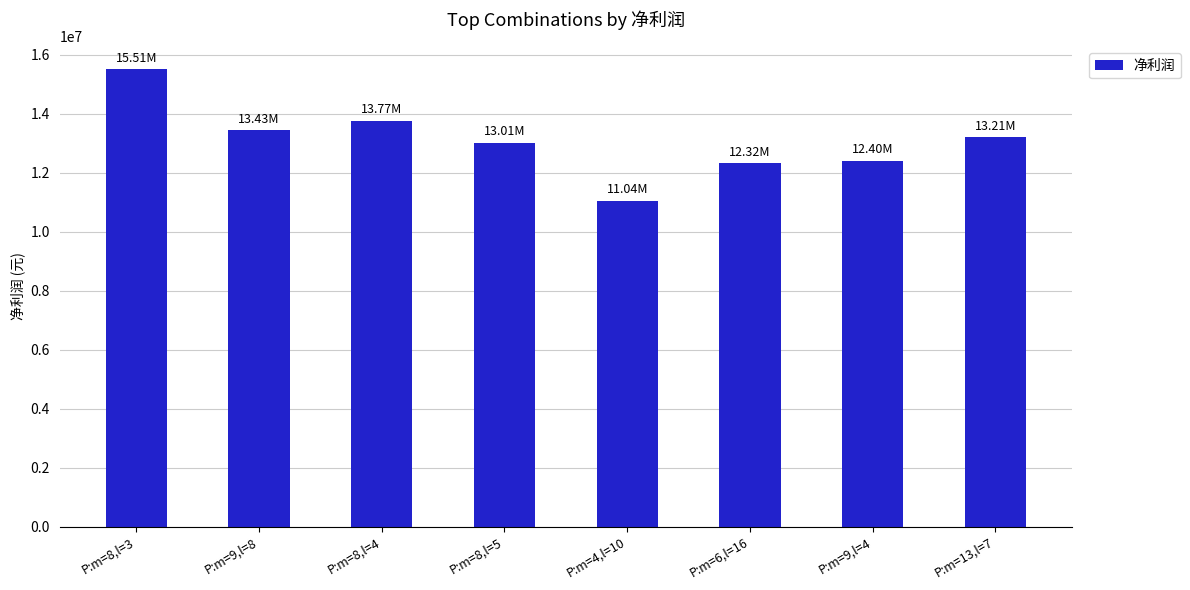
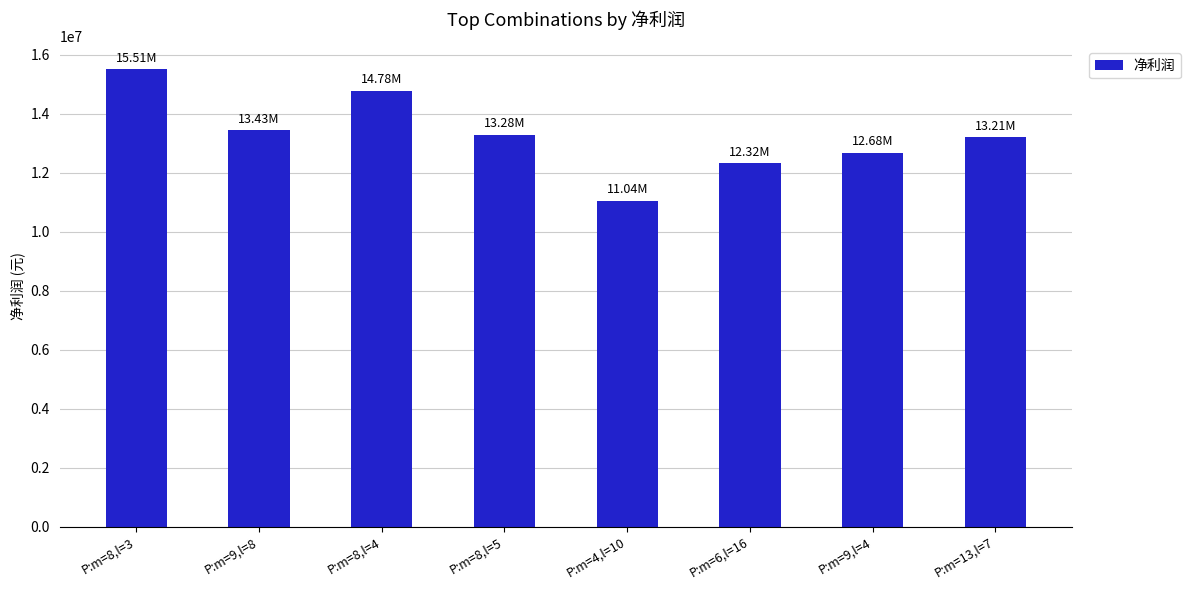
  {
    "P:m=8,l=3": "15.51M",
    "P:m=9,l=8": "13.43M",
-   "P:m=8,l=4": "13.77M",
-   "P:m=8,l=5": "13.01M",
+   "P:m=8,l=4": "14.78M",
+   "P:m=8,l=5": "13.28M",
    "P:m=4,l=10": "11.04M",
    "P:m=6,l=16": "12.32M",
-   "P:m=9,l=4": "12.40M",
+   "P:m=9,l=4": "12.68M",
    "P:m=13,l=7": "13.21M"
  }
